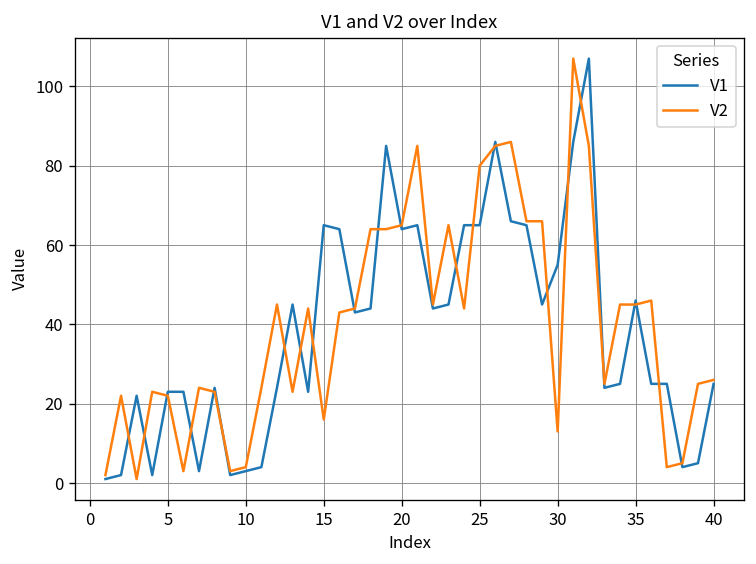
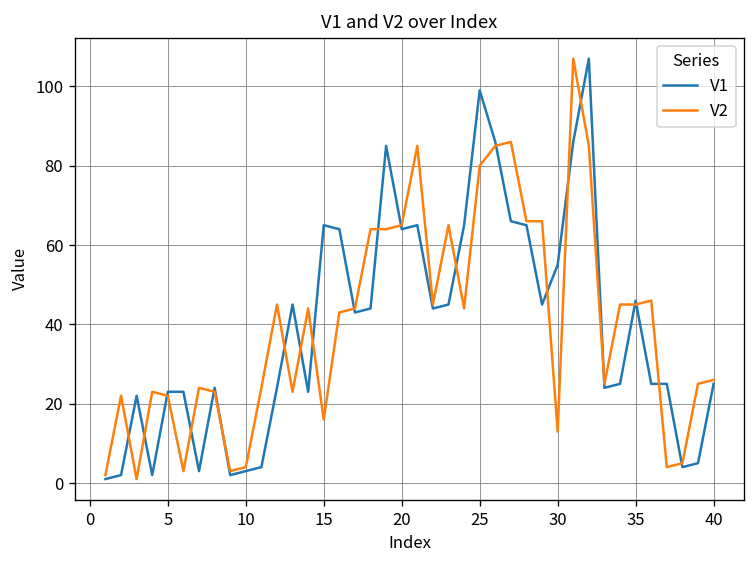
  {
    "V1": {
      "5": 23,
      "10": 3,
      "15": 65,
      "20": 64,
-     "25": 65,
+     "25": 99,
      "30": 55,
      "35": 46,
      "40": 25
    },
    "V2": {
      "5": 22,
      "10": 4,
      "15": 16,
      "20": 65,
      "25": 80,
      "30": 13,
      "35": 45,
      "40": 26
    }
  }
